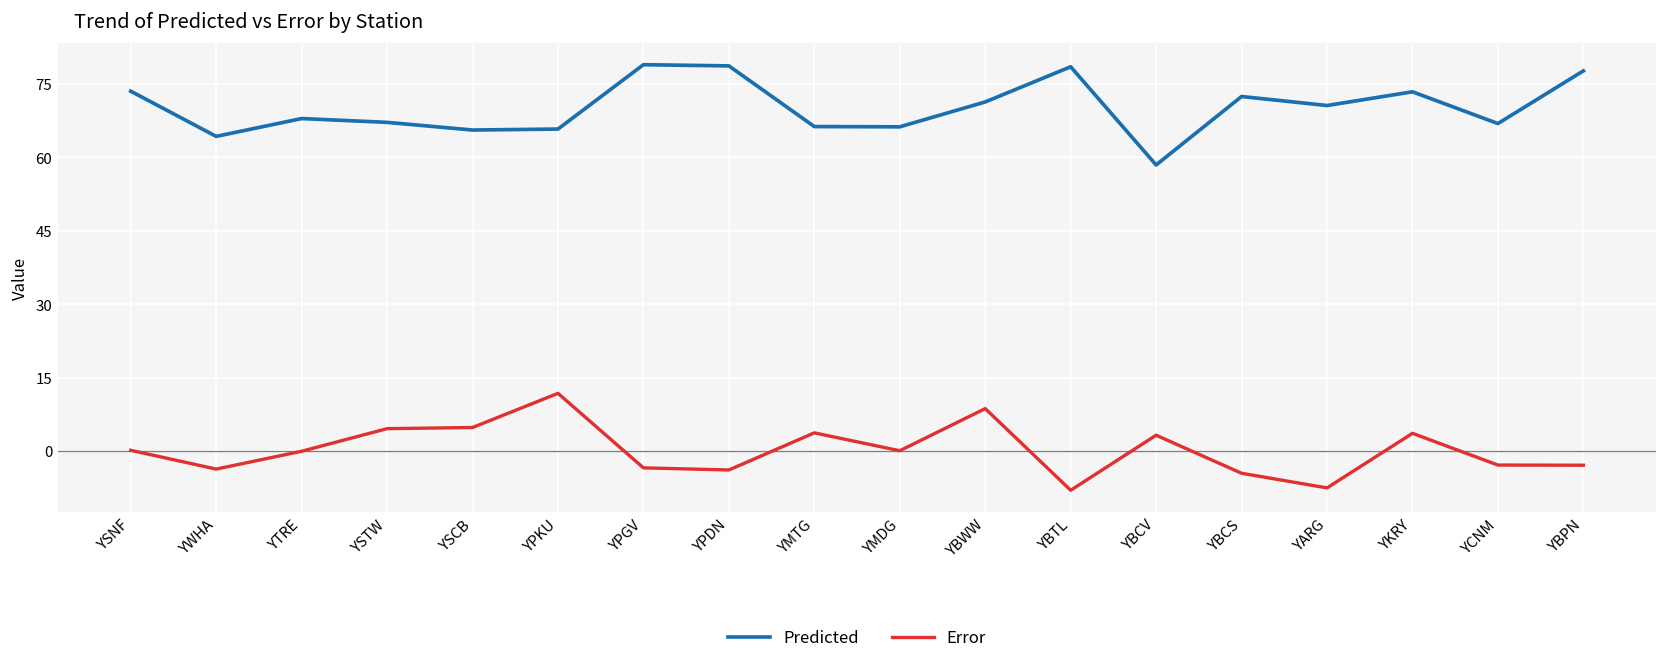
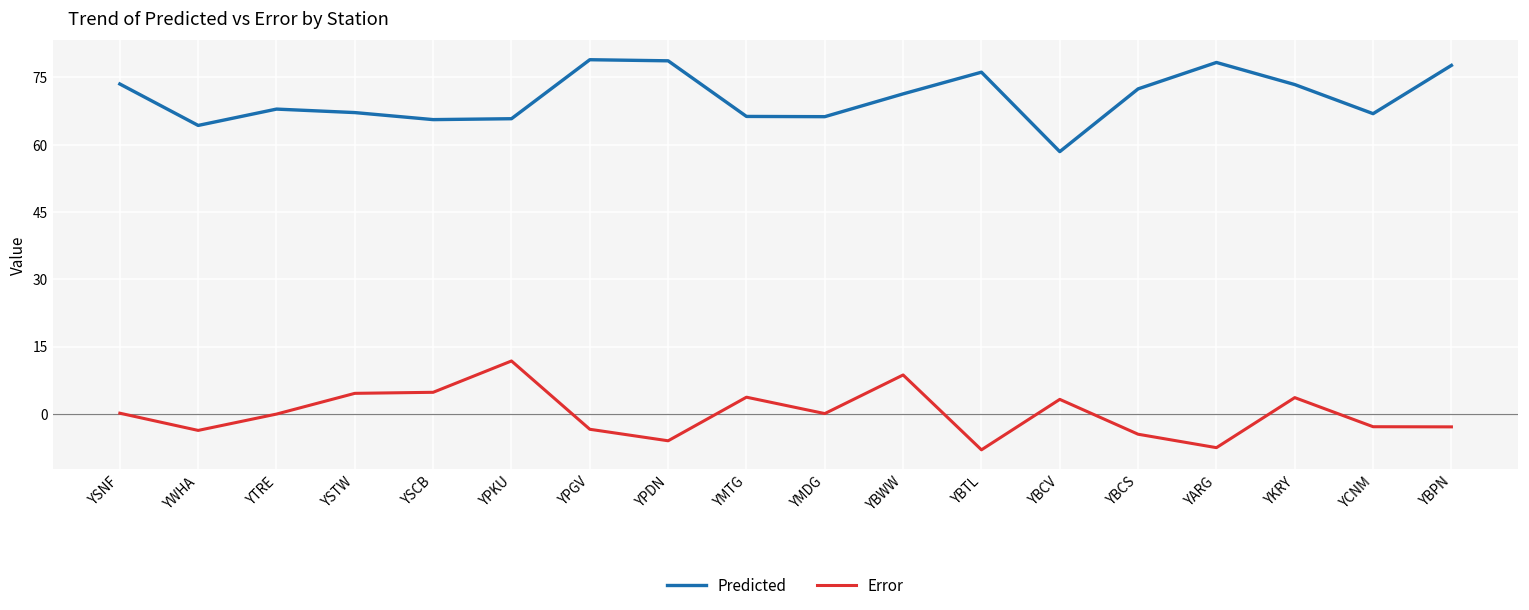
  {
    "Predicted": {
      "YSNF": 74,
      "YWHA": 64,
      "YTRE": 68,
      "YSTW": 67,
      "YSCB": 66,
      "YPKU": 66,
      "YPGV": 79,
      "YPDN": 79,
      "YMTG": 66,
      "YMDG": 66,
      "YBWW": 71,
-     "YBTL": 79,
+     "YBTL": 76,
      "YBCV": 58,
      "YBCS": 72,
-     "YARG": 71,
+     "YARG": 78,
      "YKRY": 73,
      "YCNM": 67,
      "YBPN": 78
    },
    "Error": {
      "YSNF": 0,
      "YWHA": -4,
      "YTRE": 0,
      "YSTW": 5,
      "YSCB": 5,
      "YPKU": 12,
      "YPGV": -3,
-     "YPDN": -4,
+     "YPDN": -6,
      "YMTG": 4,
      "YMDG": 0,
      "YBWW": 9,
      "YBTL": -8,
      "YBCV": 3,
      "YBCS": -5,
      "YARG": -8,
      "YKRY": 4,
      "YCNM": -3,
      "YBPN": -3
    }
  }
